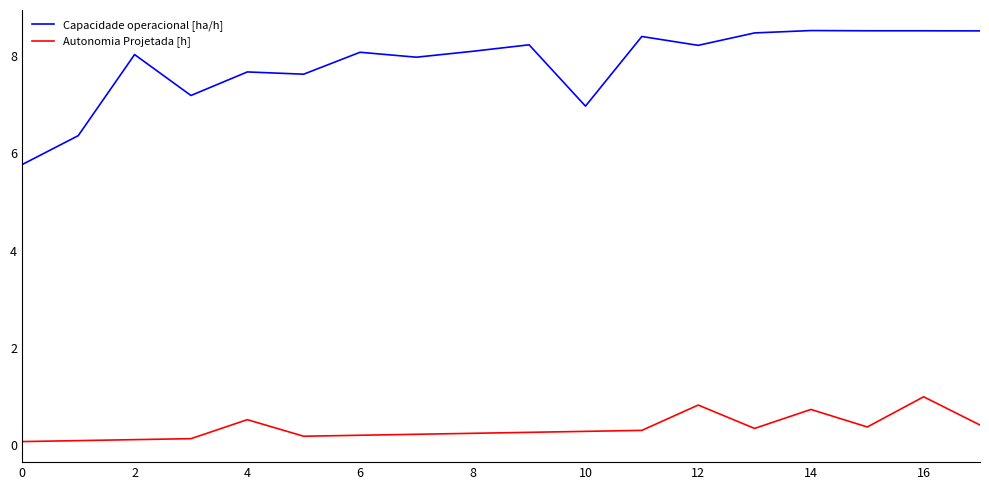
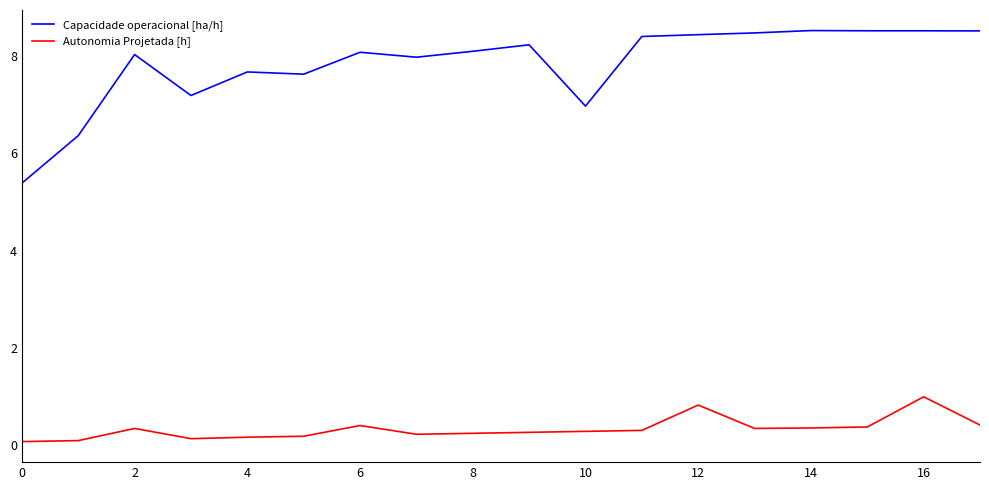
  {
    "Capacidade operacional [ha/h]": {
-     "0": 5.8,
+     "0": 5.4,
      "2": 8.0,
      "4": 7.7,
      "6": 8.1,
      "8": 8.1,
      "10": 7.0,
-     "12": 8.2,
+     "12": 8.4,
      "14": 8.5,
      "16": 8.5
    },
    "Autonomia Projetada [h]": {
      "0": 0.1,
-     "2": 0.1,
-     "4": 0.5,
-     "6": 0.2,
+     "2": 0.4,
+     "4": 0.2,
+     "6": 0.4,
      "8": 0.3,
      "10": 0.3,
      "12": 0.8,
-     "14": 0.7,
+     "14": 0.4,
      "16": 1.0
    }
  }
